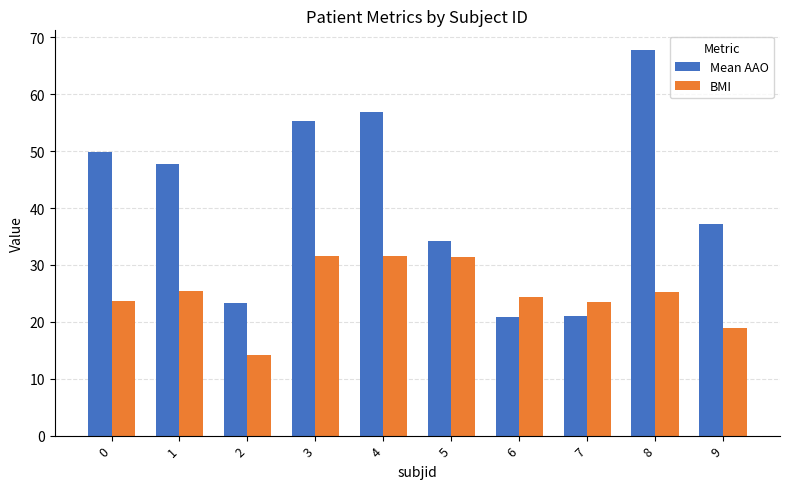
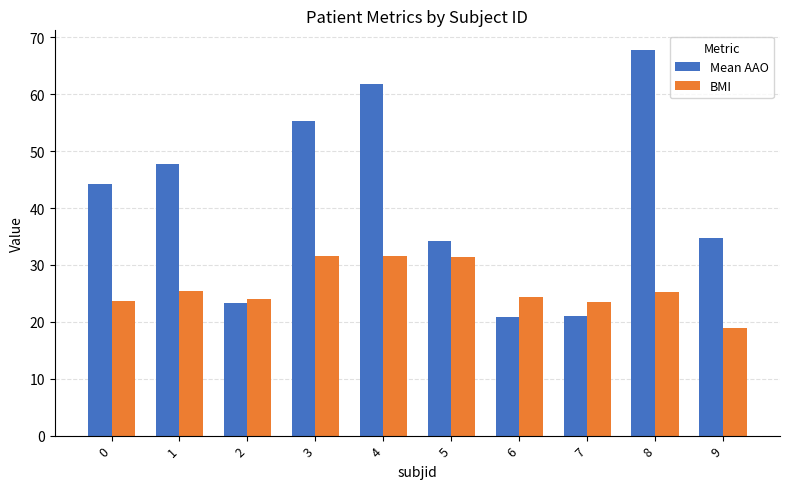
  {
    "Mean AAO": {
-     "0": 50,
+     "0": 44,
      "1": 48,
      "2": 23,
      "3": 55,
-     "4": 57,
+     "4": 62,
      "5": 34,
      "6": 21,
      "7": 21,
      "8": 68,
-     "9": 37
+     "9": 35
    },
    "BMI": {
      "0": 24,
      "1": 25,
-     "2": 14,
+     "2": 24,
      "3": 32,
      "4": 32,
      "5": 31,
      "6": 24,
      "7": 24,
      "8": 25,
      "9": 19
    }
  }
